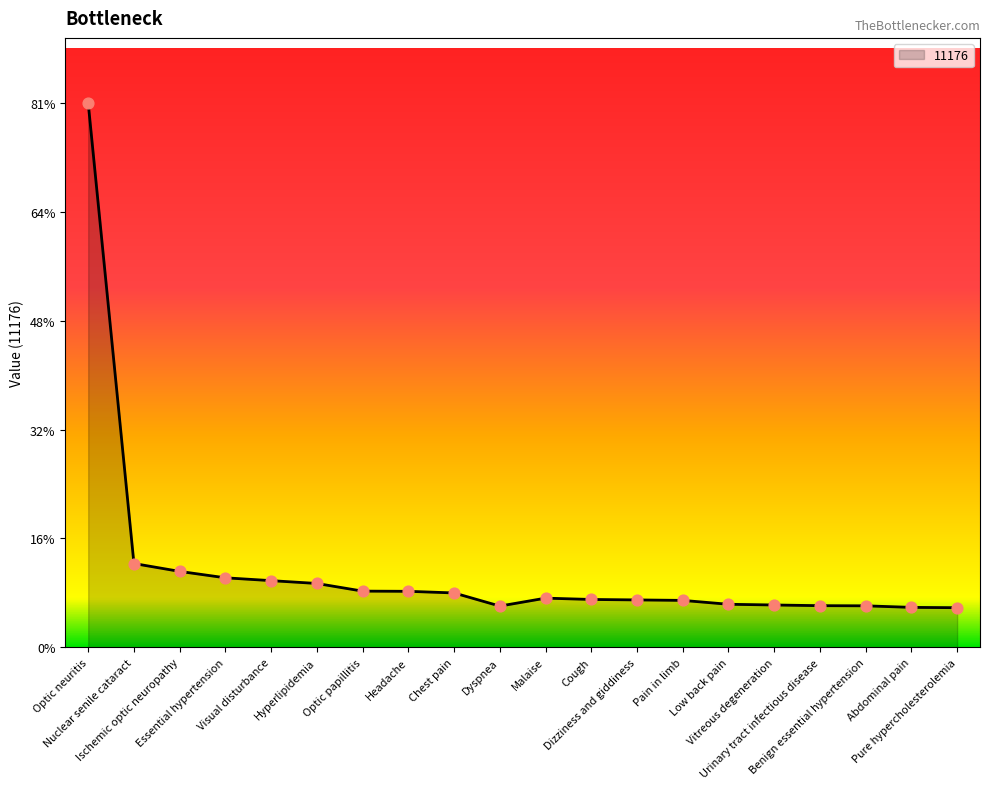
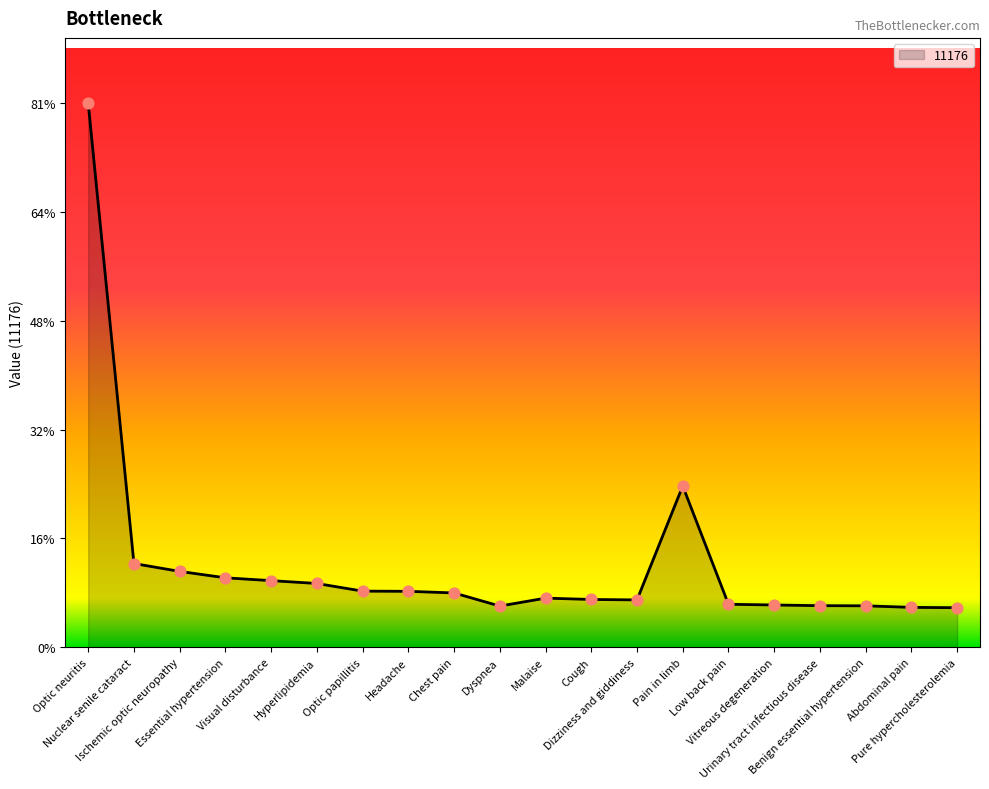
  {
    "Optic neuritis": "81%",
    "Nuclear senile cataract": "12%",
    "Ischemic optic neuropathy": "11%",
    "Essential hypertension": "10%",
    "Visual disturbance": "10%",
    "Hyperlipidemia": "9%",
    "Optic papillitis": "8%",
    "Headache": "8%",
    "Chest pain": "8%",
    "Dyspnea": "6%",
    "Malaise": "7%",
    "Cough": "7%",
    "Dizziness and giddiness": "7%",
-   "Pain in limb": "7%",
+   "Pain in limb": "24%",
    "Low back pain": "6%",
    "Vitreous degeneration": "6%",
    "Urinary tract infectious disease": "6%",
    "Benign essential hypertension": "6%",
    "Abdominal pain": "6%",
    "Pure hypercholesterolemia": "6%"
  }
